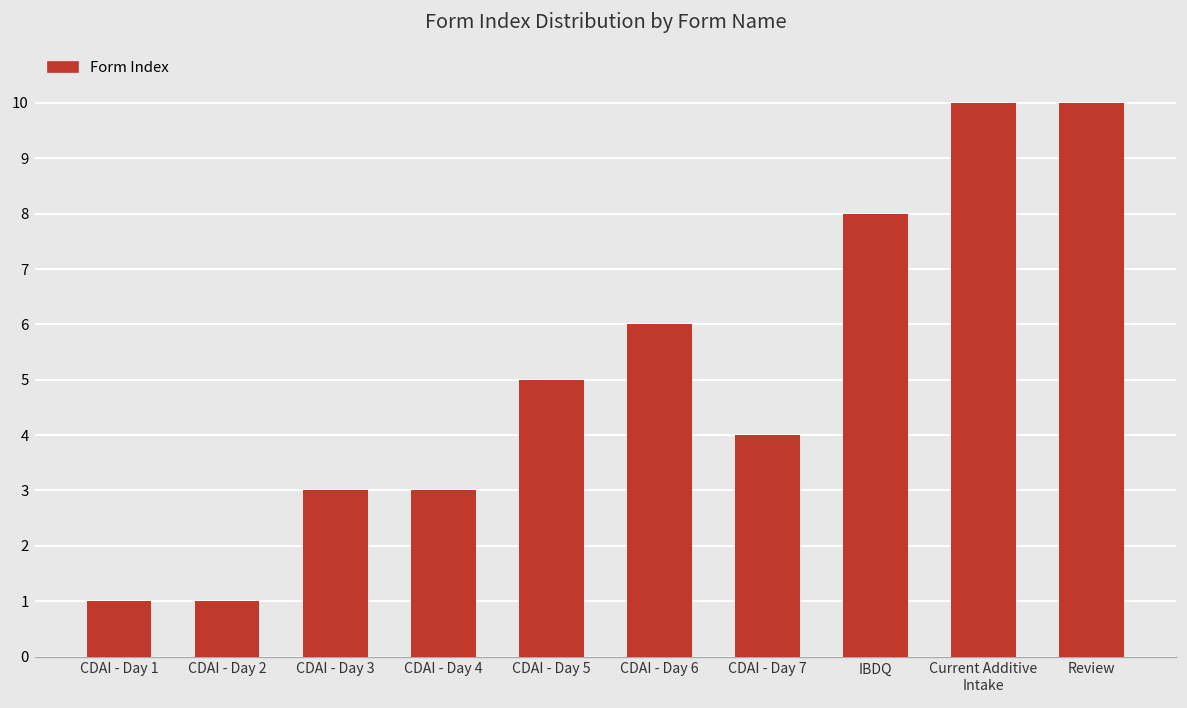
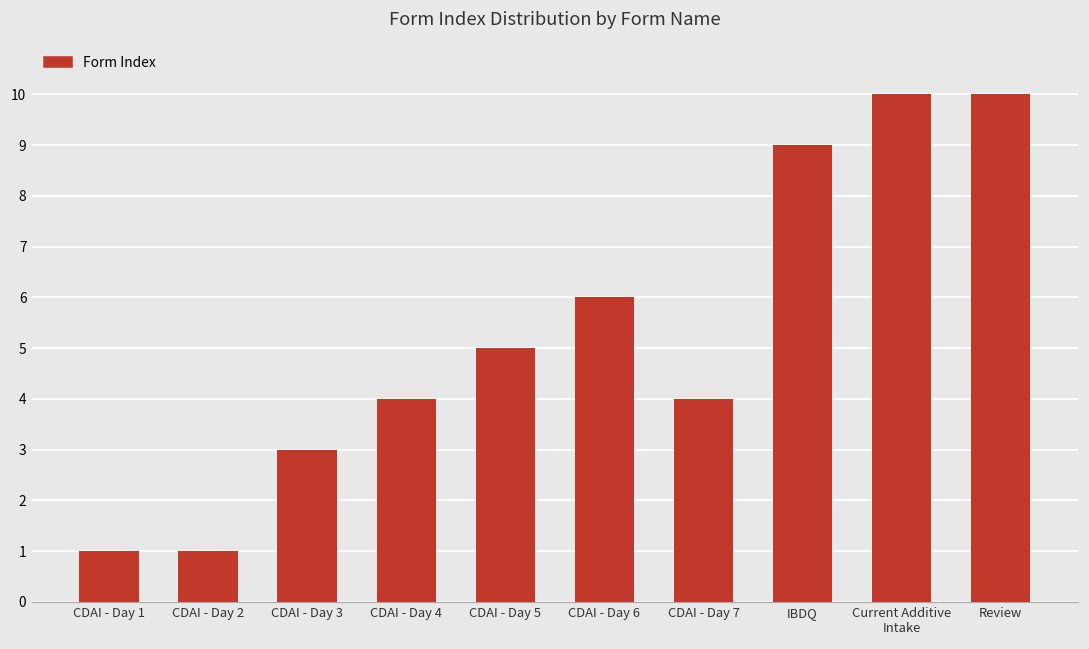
  {
    "CDAI - Day 1": 1,
    "CDAI - Day 2": 1,
    "CDAI - Day 3": 3,
-   "CDAI - Day 4": 3,
+   "CDAI - Day 4": 4,
    "CDAI - Day 5": 5,
    "CDAI - Day 6": 6,
    "CDAI - Day 7": 4,
-   "IBDQ": 8,
+   "IBDQ": 9,
    "Current Additive Intake": 10,
    "Review": 10
  }
